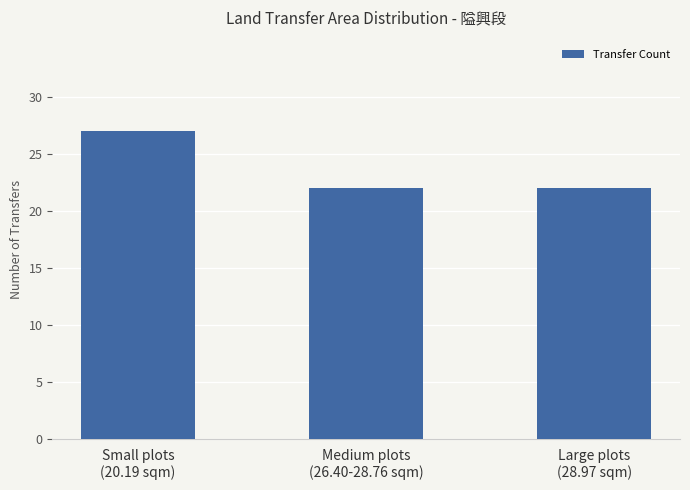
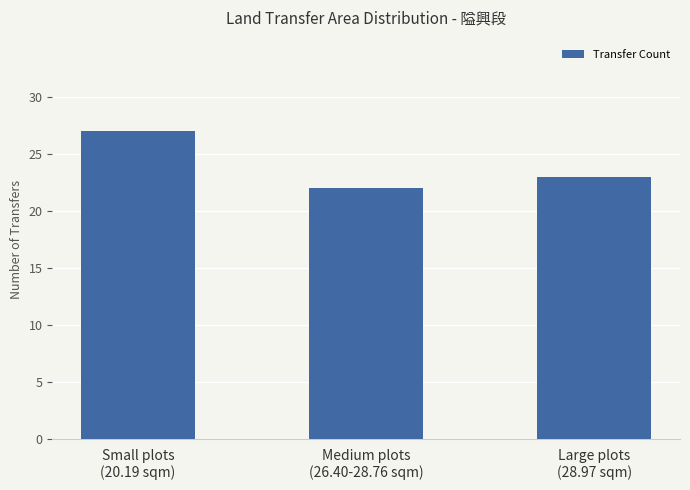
  {
    "Small plots (20.19 sqm)": 27,
    "Medium plots (26.40-28.76 sqm)": 22,
-   "Large plots (28.97 sqm)": 22
+   "Large plots (28.97 sqm)": 23
  }
